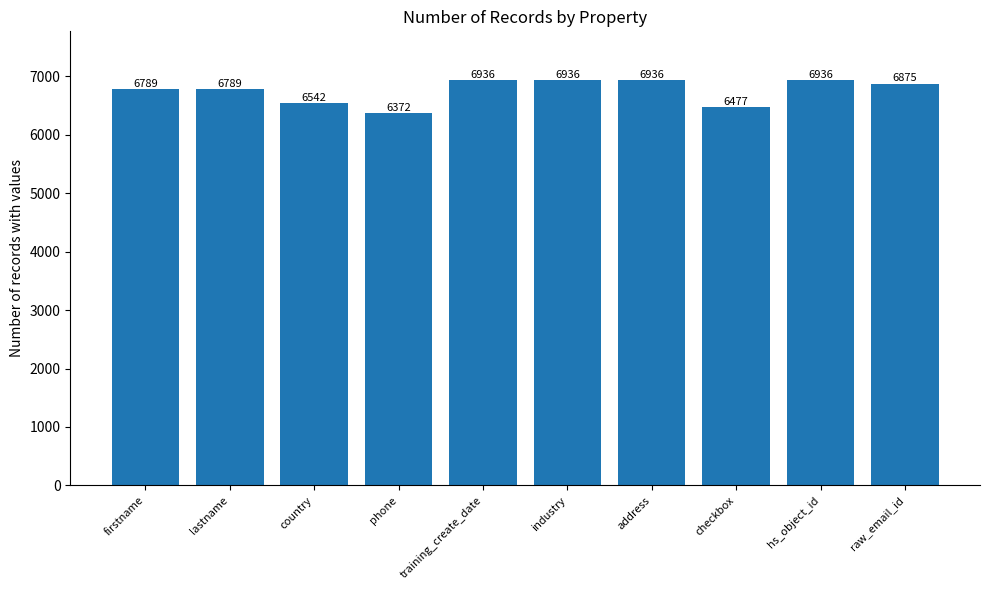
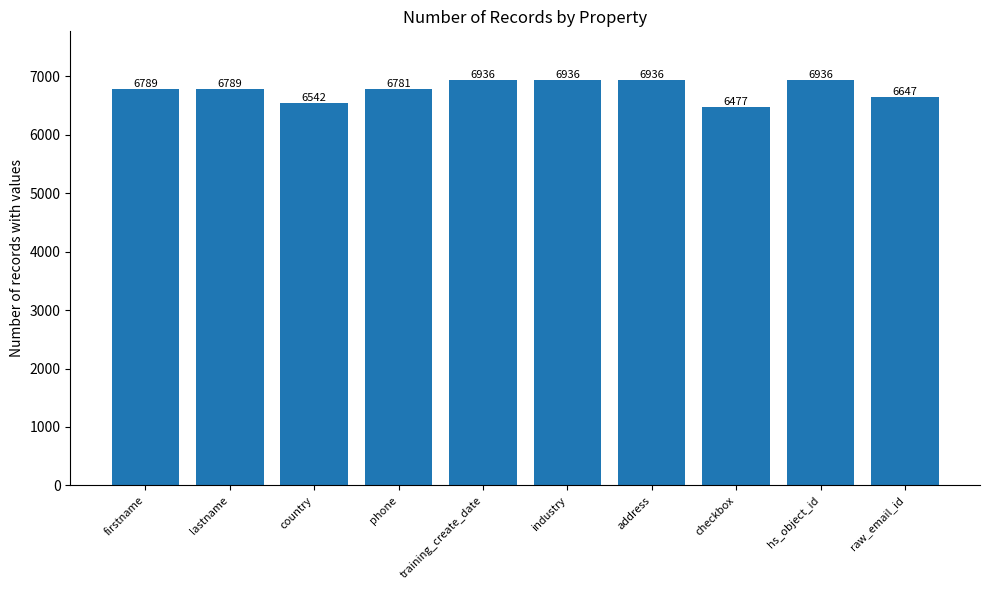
  {
    "firstname": 6789,
    "lastname": 6789,
    "country": 6542,
-   "phone": 6372,
+   "phone": 6781,
    "training_create_date": 6936,
    "industry": 6936,
    "address": 6936,
    "checkbox": 6477,
    "hs_object_id": 6936,
-   "raw_email_id": 6875
+   "raw_email_id": 6647
  }
